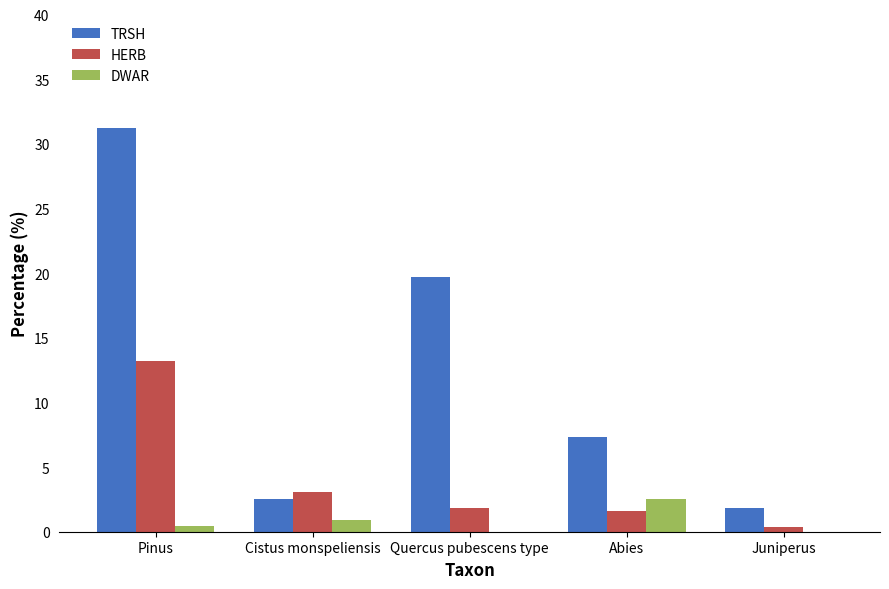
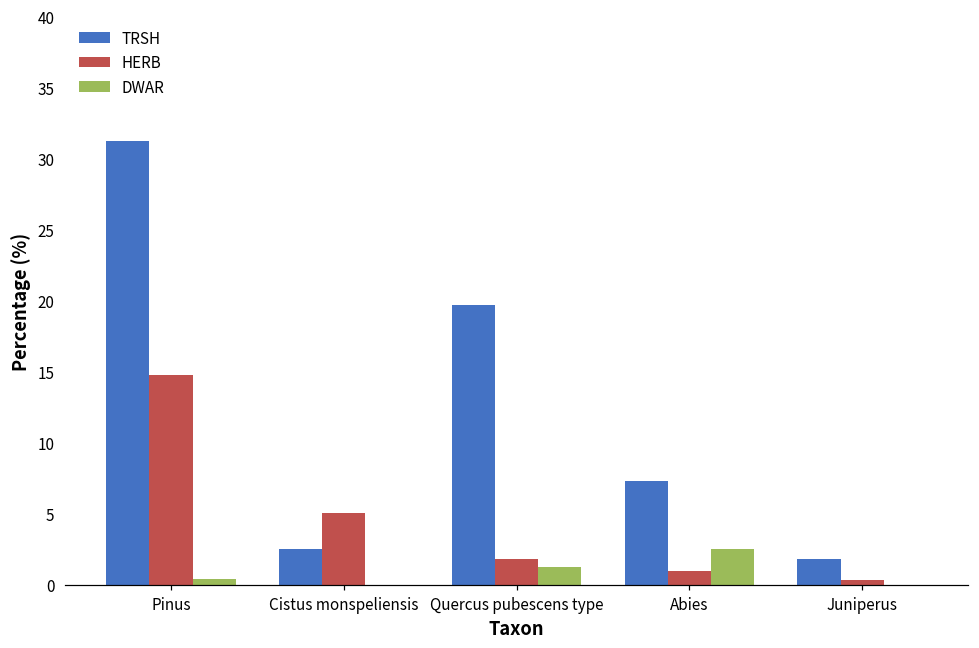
  {
    "TRSH": {
      "Pinus": 31.3,
      "Cistus monspeliensis": 2.5,
      "Quercus pubescens type": 19.7,
      "Abies": 7.3,
      "Juniperus": 1.9
    },
    "HERB": {
-     "Pinus": 13.2,
-     "Cistus monspeliensis": 3.0,
+     "Pinus": 14.8,
+     "Cistus monspeliensis": 5.1,
      "Quercus pubescens type": 1.9,
-     "Abies": 1.6,
+     "Abies": 1.0,
      "Juniperus": 0.4
    },
    "DWAR": {
      "Pinus": 0.4,
-     "Cistus monspeliensis": 0.9,
-     "Quercus pubescens type": 0.0,
+     "Cistus monspeliensis": 0.0,
+     "Quercus pubescens type": 1.3,
      "Abies": 2.5,
      "Juniperus": 0.0
    }
  }
